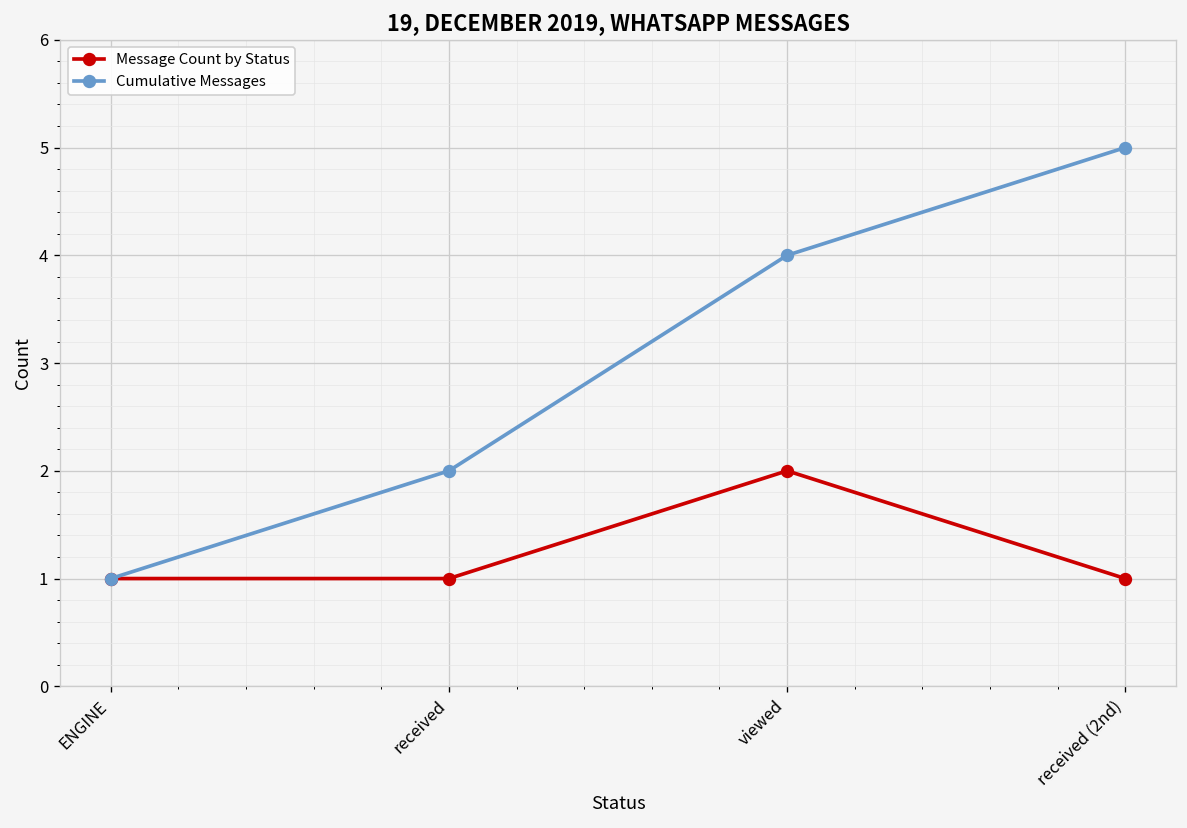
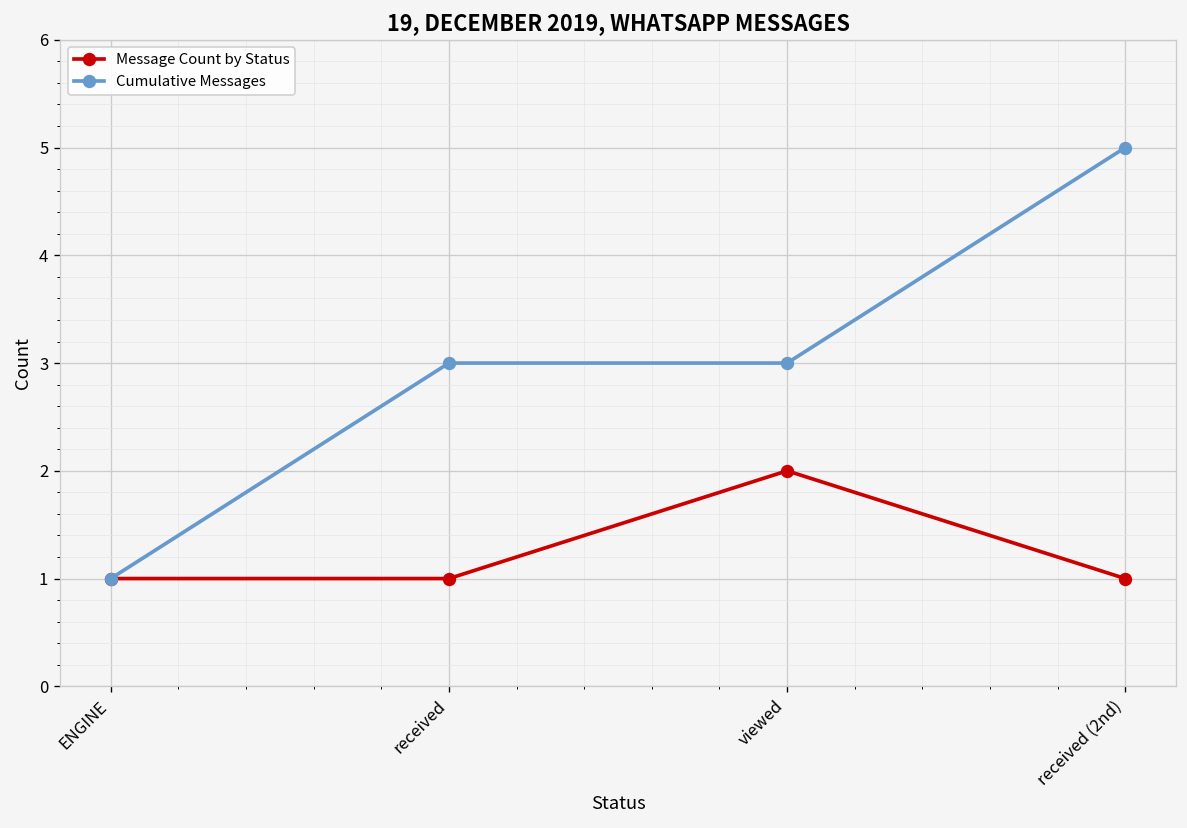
  {
    "Message Count by Status": {
      "received": 1,
      "viewed": 2,
      "received (2nd)": 1
    },
    "Cumulative Messages": {
-     "received": 2,
-     "viewed": 4,
+     "received": 3,
+     "viewed": 3,
      "received (2nd)": 5
    }
  }
